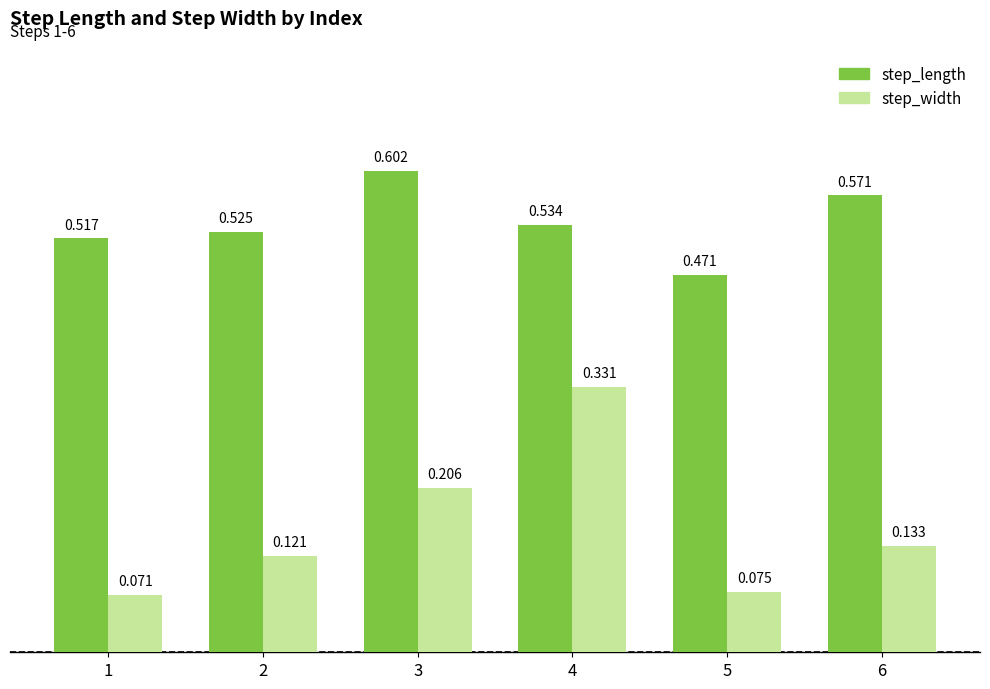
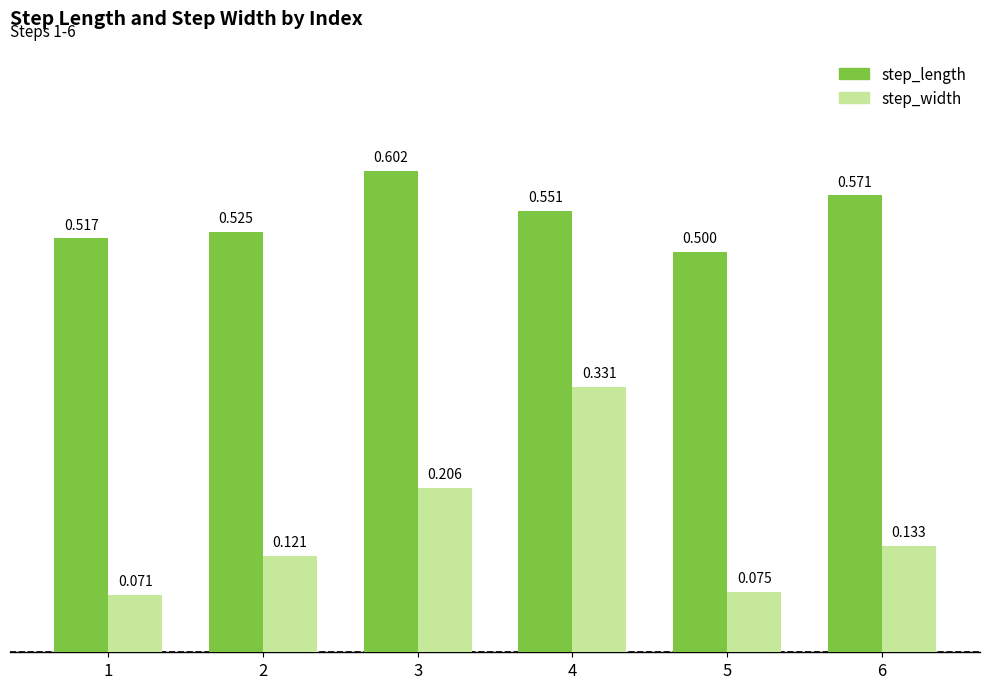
  {
    "step_length": {
      "1": 0.517,
      "2": 0.525,
      "3": 0.602,
-     "4": 0.534,
-     "5": 0.471,
+     "4": 0.551,
+     "5": 0.500,
      "6": 0.571
    },
    "step_width": {
      "1": 0.071,
      "2": 0.121,
      "3": 0.206,
      "4": 0.331,
      "5": 0.075,
      "6": 0.133
    }
  }
